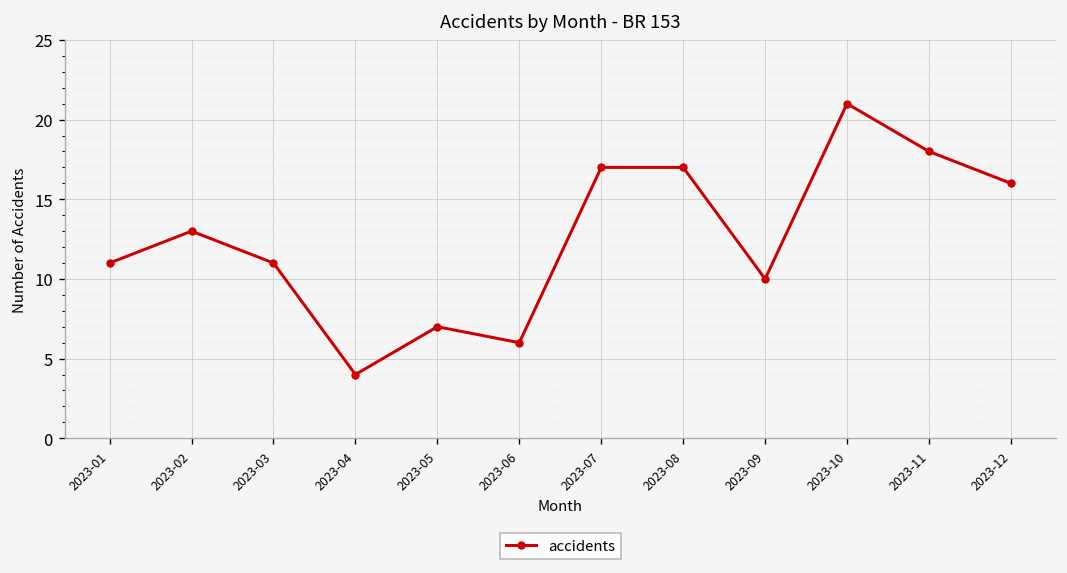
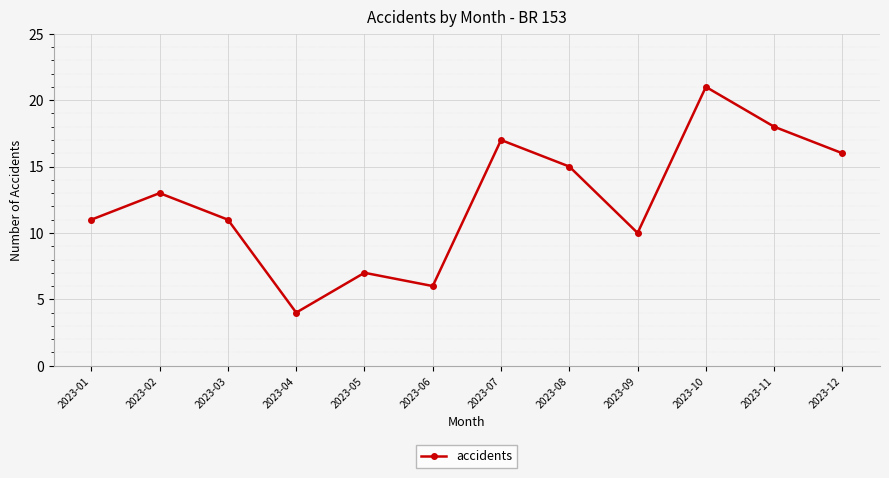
  {
    "2023-01": 11,
    "2023-02": 13,
    "2023-03": 11,
    "2023-04": 4,
    "2023-05": 7,
    "2023-06": 6,
    "2023-07": 17,
-   "2023-08": 17,
+   "2023-08": 15,
    "2023-09": 10,
    "2023-10": 21,
    "2023-11": 18,
    "2023-12": 16
  }
